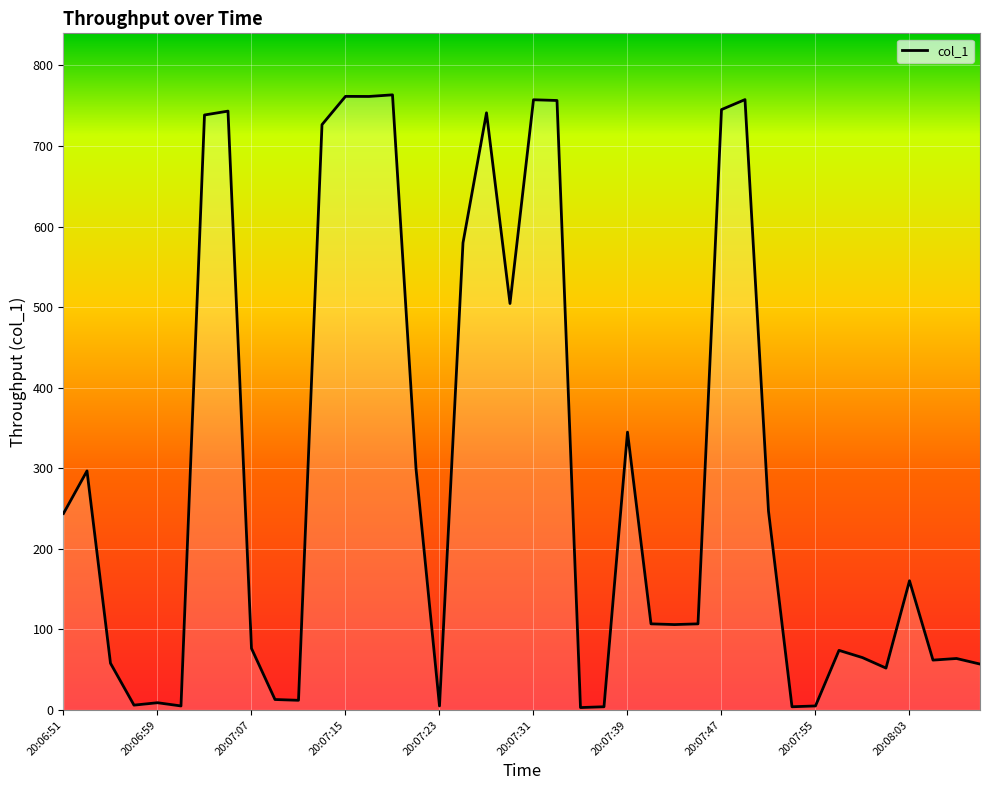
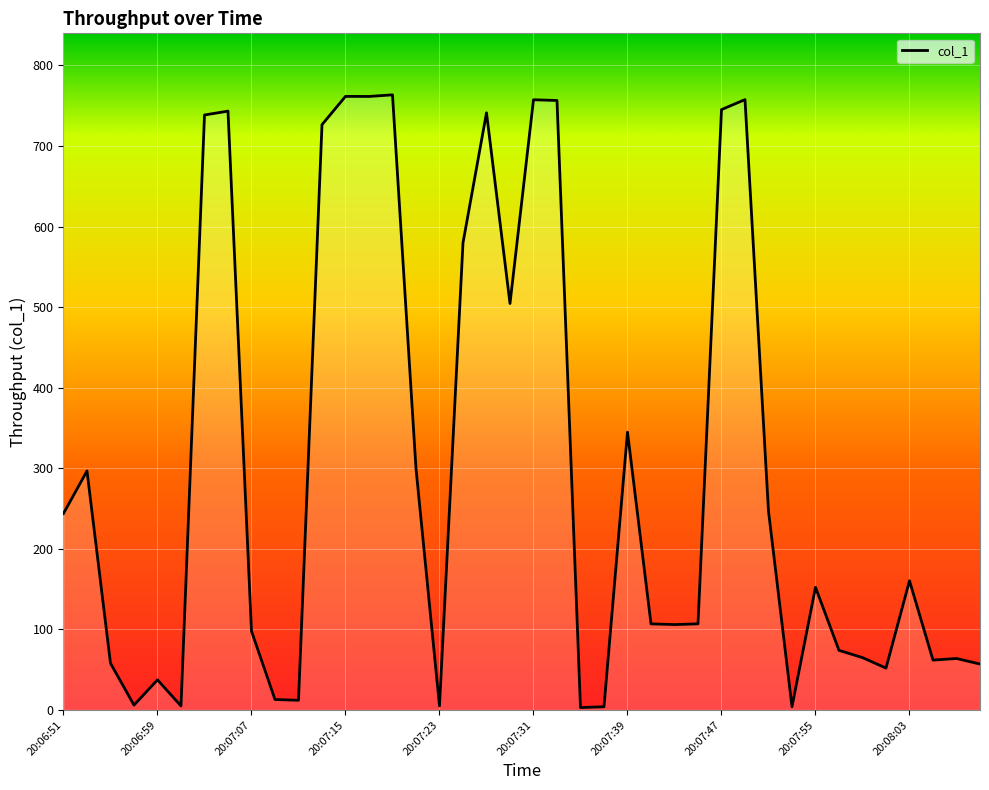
  {
    "20:06:51": 240,
-   "20:06:59": 10,
-   "20:07:07": 80,
+   "20:06:59": 40,
+   "20:07:07": 100,
    "20:07:15": 760,
    "20:07:23": 10,
    "20:07:31": 760,
    "20:07:39": 340,
    "20:07:47": 750,
-   "20:07:55": 10,
+   "20:07:55": 150,
    "20:08:03": 160
  }
